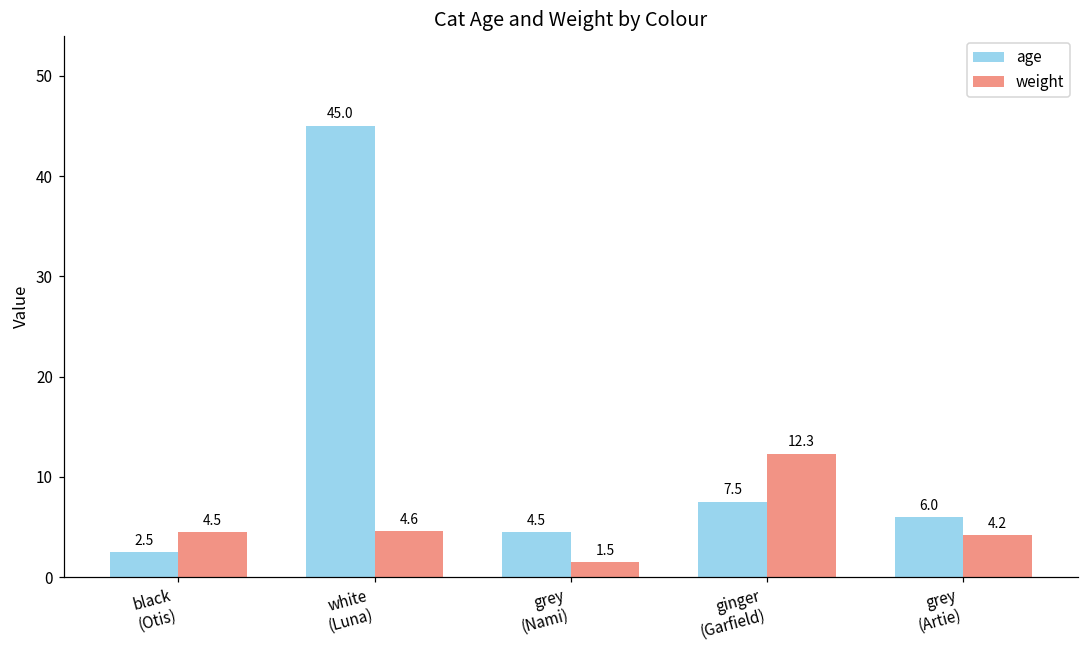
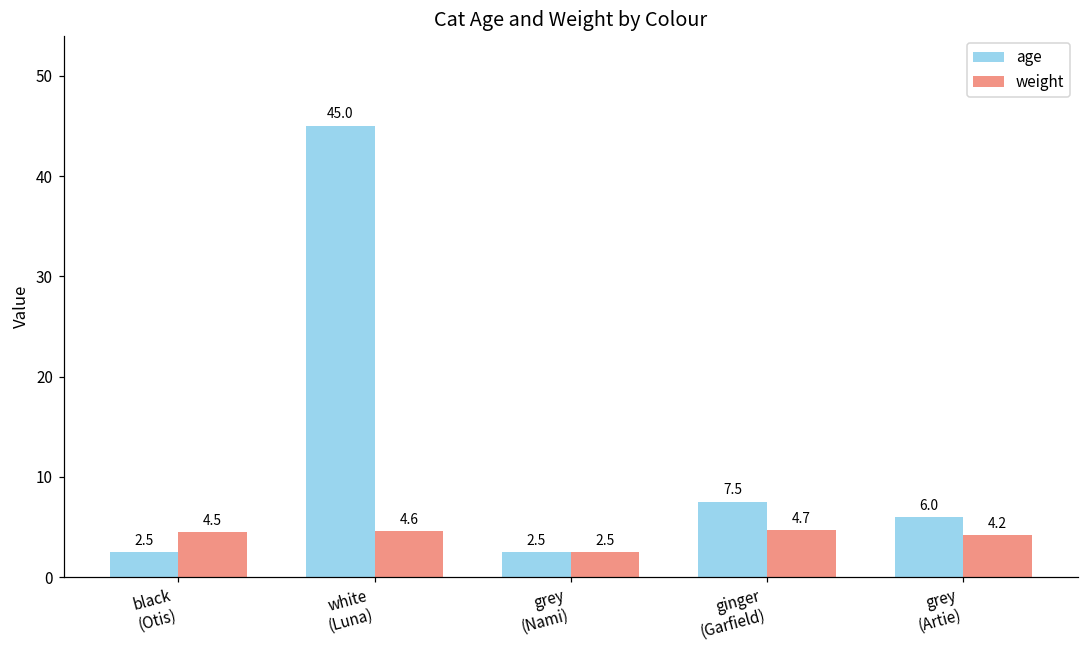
  {
    "age": {
      "black (Otis)": 2.5,
      "white (Luna)": 45.0,
-     "grey (Nami)": 4.5,
+     "grey (Nami)": 2.5,
      "ginger (Garfield)": 7.5,
      "grey (Artie)": 6.0
    },
    "weight": {
      "black (Otis)": 4.5,
      "white (Luna)": 4.6,
-     "grey (Nami)": 1.5,
-     "ginger (Garfield)": 12.3,
+     "grey (Nami)": 2.5,
+     "ginger (Garfield)": 4.7,
      "grey (Artie)": 4.2
    }
  }
